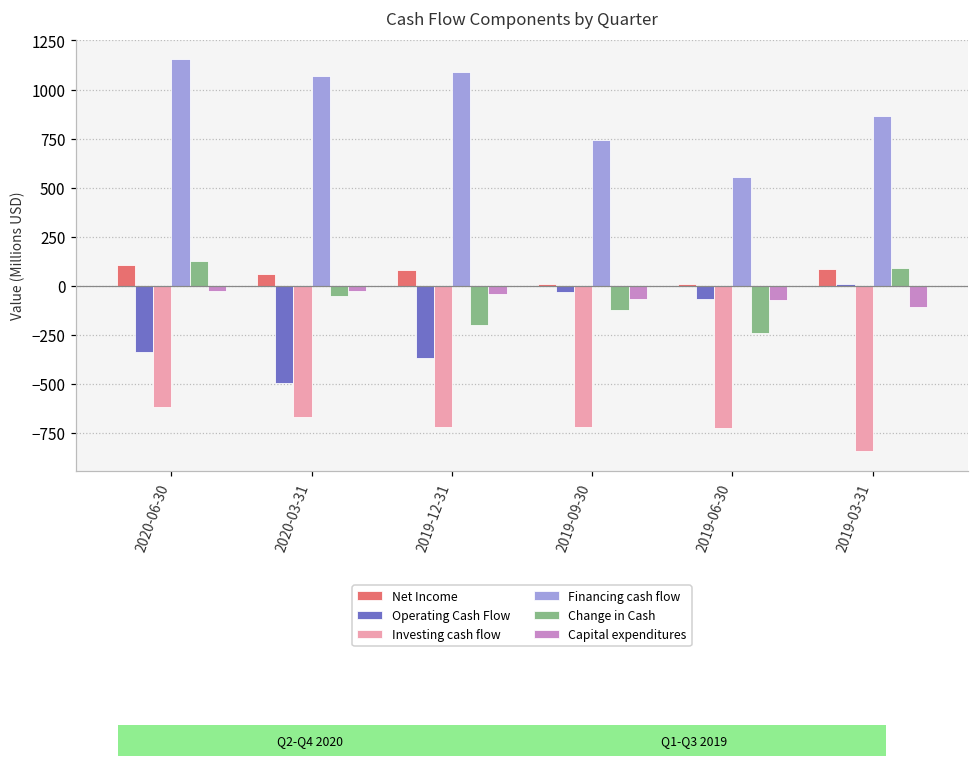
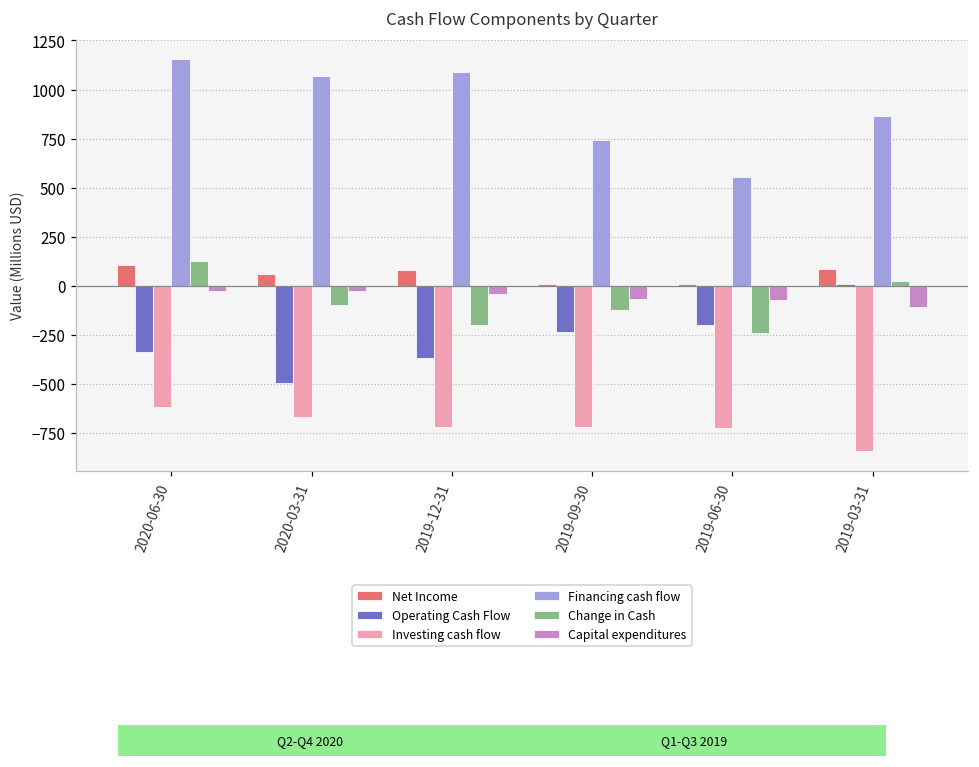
  {
    "Net Income": {
      "2020-06-30": 110,
      "2020-03-31": 60,
      "2019-12-31": 80,
      "2019-03-31": 80
    },
    "Operating Cash Flow": {
      "2020-06-30": -340,
      "2020-03-31": -500,
      "2019-12-31": -370,
-     "2019-09-30": -30,
-     "2019-06-30": -70
+     "2019-09-30": -230,
+     "2019-06-30": -200
    },
    "Change in Cash": {
      "2020-06-30": 120,
-     "2020-03-31": -50,
+     "2020-03-31": -100,
      "2019-12-31": -200,
      "2019-09-30": -120,
      "2019-06-30": -240,
-     "2019-03-31": 90
+     "2019-03-31": 20
    }
  }
